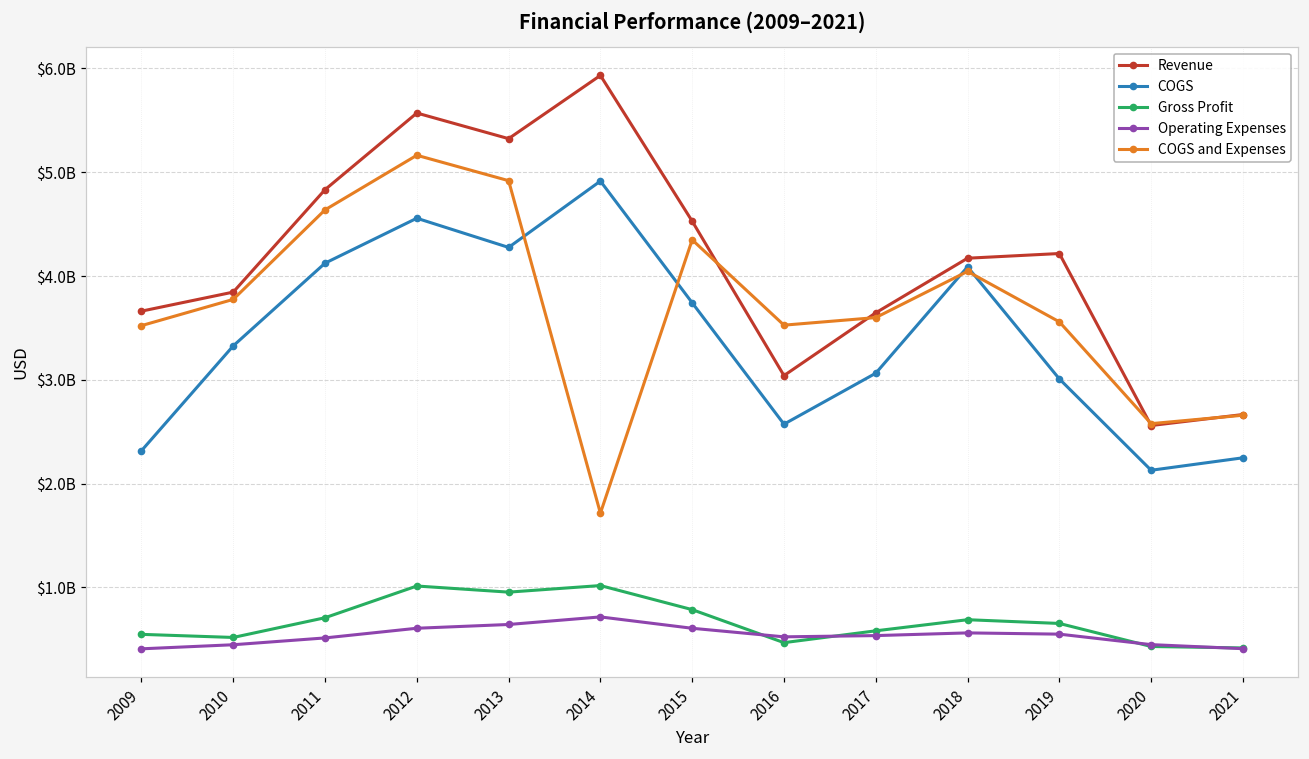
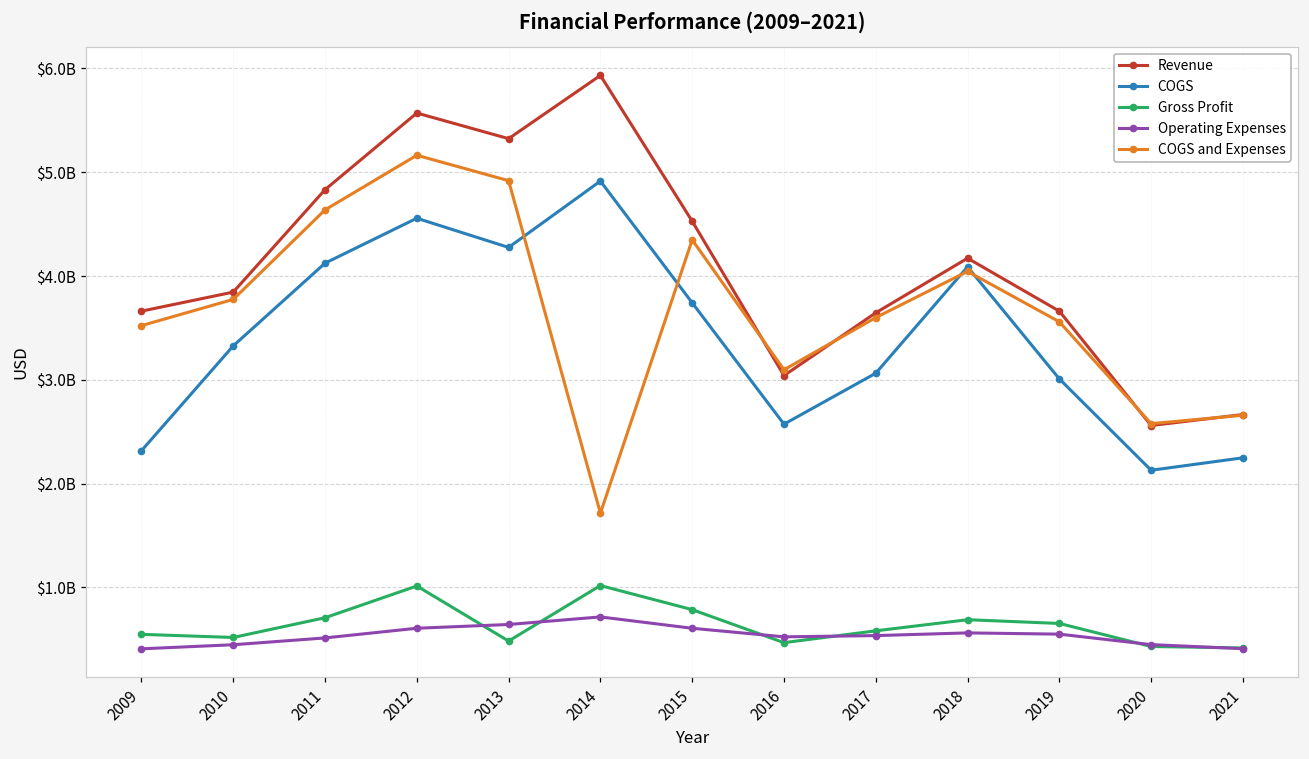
  {
    "Revenue": {
      "2009": "$3700000000",
      "2010": "$3800000000",
      "2011": "$4800000000",
      "2012": "$5600000000",
      "2013": "$5300000000",
      "2014": "$5900000000",
      "2015": "$4500000000",
      "2016": "$3000000000",
      "2017": "$3600000000",
      "2018": "$4200000000",
-     "2019": "$4200000000"
+     "2019": "$3700000000"
    },
    "COGS": {
      "2009": "$2300000000",
      "2010": "$3300000000",
      "2011": "$4100000000",
      "2012": "$4600000000",
      "2013": "$4300000000",
      "2014": "$4900000000",
      "2015": "$3700000000",
      "2016": "$2600000000",
      "2017": "$3100000000",
      "2018": "$4100000000",
      "2019": "$3000000000",
      "2020": "$2100000000",
      "2021": "$2200000000"
    },
    "Gross Profit": {
      "2009": "$500000000",
      "2010": "$500000000",
      "2011": "$700000000",
      "2012": "$1000000000",
-     "2013": "$1000000000",
+     "2013": "$500000000",
      "2014": "$1000000000",
      "2015": "$800000000",
      "2016": "$500000000",
      "2017": "$600000000",
      "2018": "$700000000",
      "2019": "$700000000"
    },
    "Operating Expenses": {
      "2009": "$400000000",
      "2010": "$400000000",
      "2011": "$500000000",
      "2012": "$600000000",
      "2013": "$600000000",
      "2014": "$700000000",
      "2015": "$600000000",
      "2016": "$500000000",
      "2017": "$500000000",
      "2018": "$600000000",
      "2019": "$600000000"
    },
    "COGS and Expenses": {
      "2009": "$3500000000",
      "2010": "$3800000000",
      "2011": "$4600000000",
      "2012": "$5200000000",
      "2013": "$4900000000",
      "2014": "$1700000000",
      "2015": "$4300000000",
-     "2016": "$3500000000",
+     "2016": "$3100000000",
      "2017": "$3600000000",
      "2018": "$4000000000",
      "2019": "$3600000000"
    }
  }
